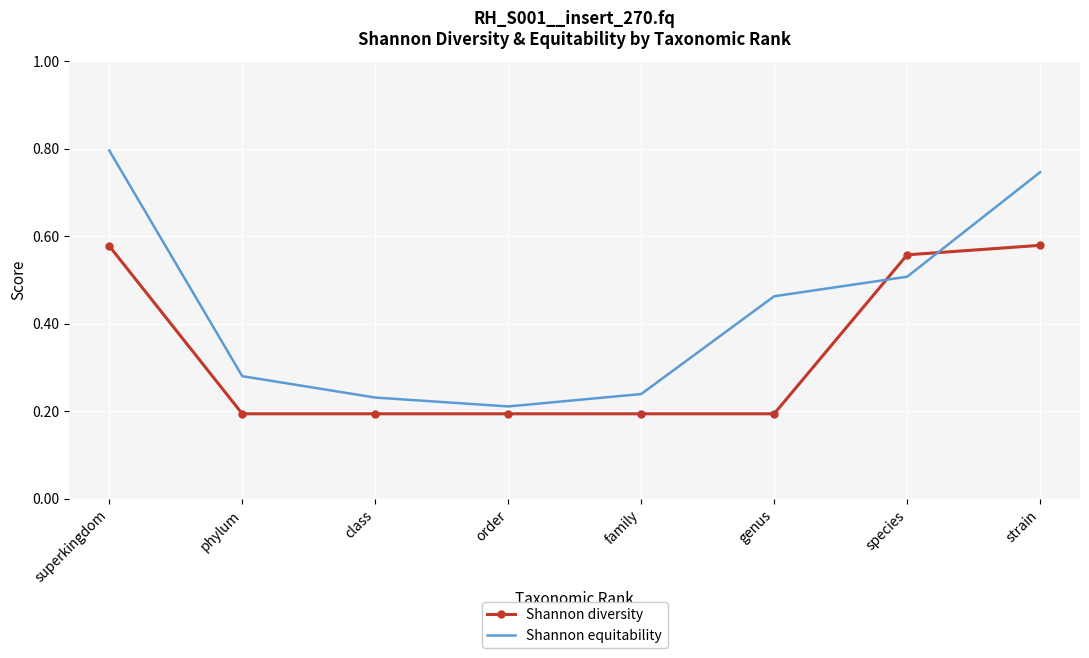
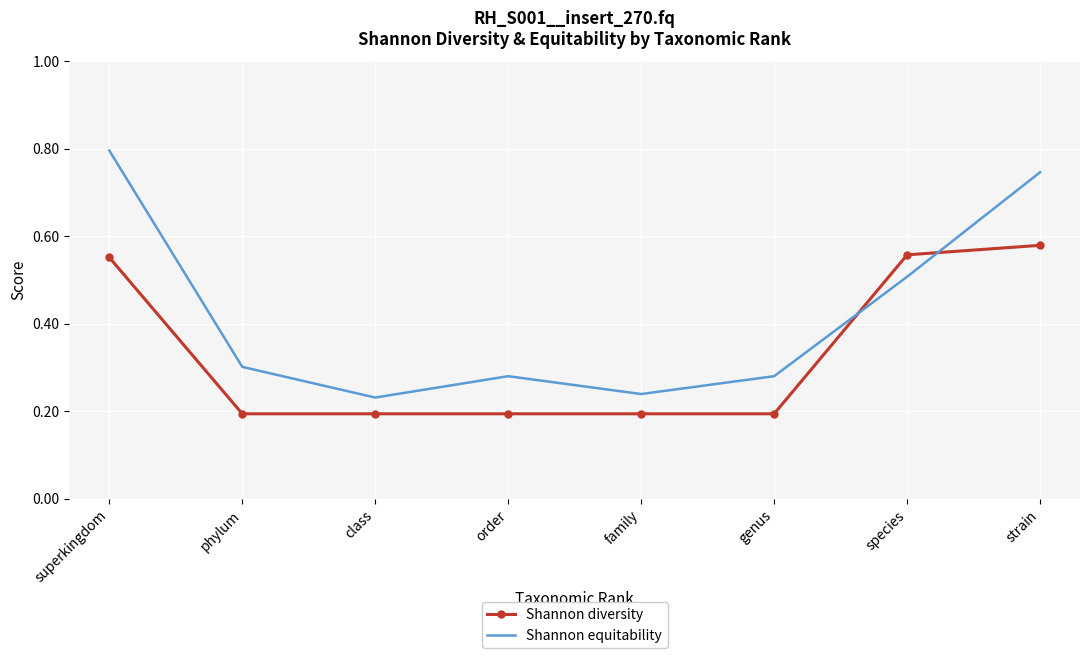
  {
    "Shannon diversity": {
-     "superkingdom": 0.58,
+     "superkingdom": 0.55,
      "phylum": 0.19,
      "class": 0.19,
      "order": 0.19,
      "family": 0.19,
      "genus": 0.19,
      "species": 0.56,
      "strain": 0.58
    },
    "Shannon equitability": {
      "superkingdom": 0.80,
-     "phylum": 0.28,
+     "phylum": 0.30,
      "class": 0.23,
-     "order": 0.21,
+     "order": 0.28,
      "family": 0.24,
-     "genus": 0.46,
+     "genus": 0.28,
      "species": 0.51,
      "strain": 0.75
    }
  }
